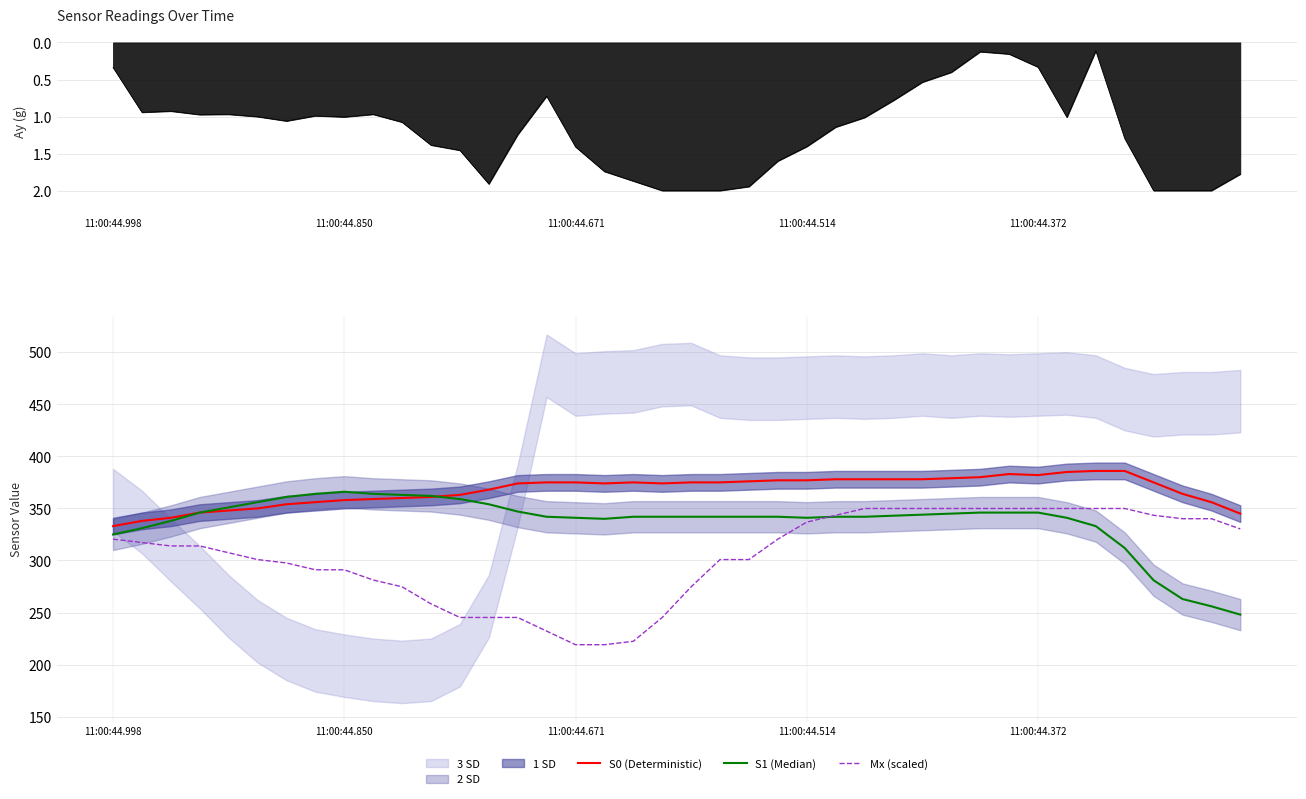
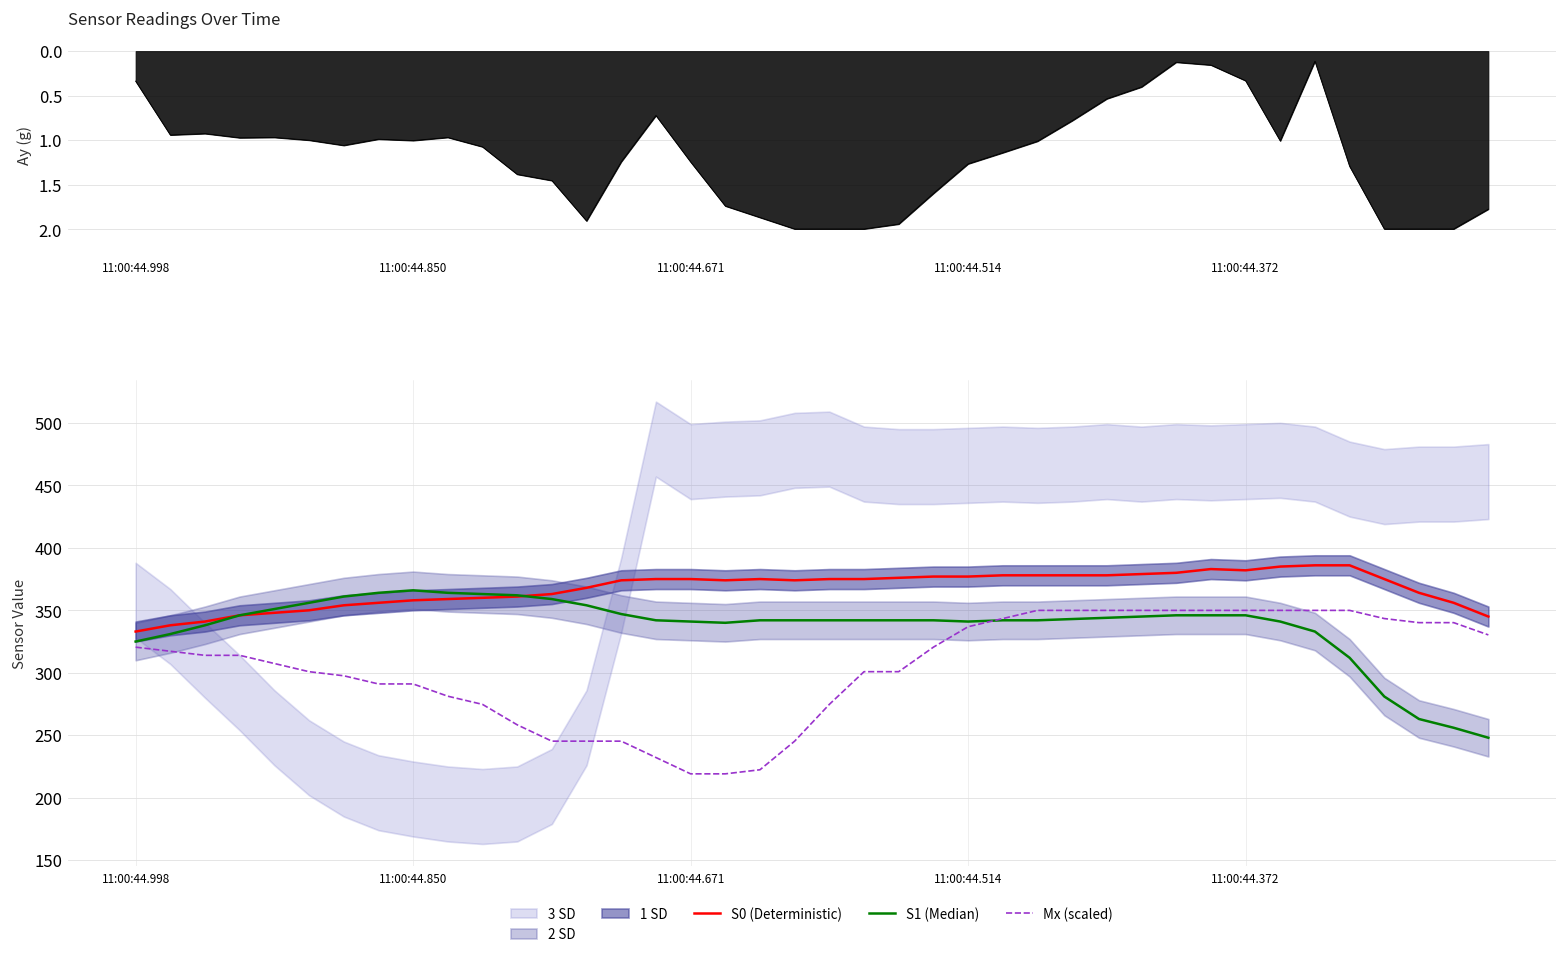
  {
    "Sensor Readings Over Time": {
      "11:00:44.998": 0.3,
      "11:00:44.850": 1.0,
-     "11:00:44.671": 1.4,
-     "11:00:44.514": 1.4,
+     "11:00:44.671": 1.2,
+     "11:00:44.514": 1.3,
      "11:00:44.372": 0.3
    }
  }
